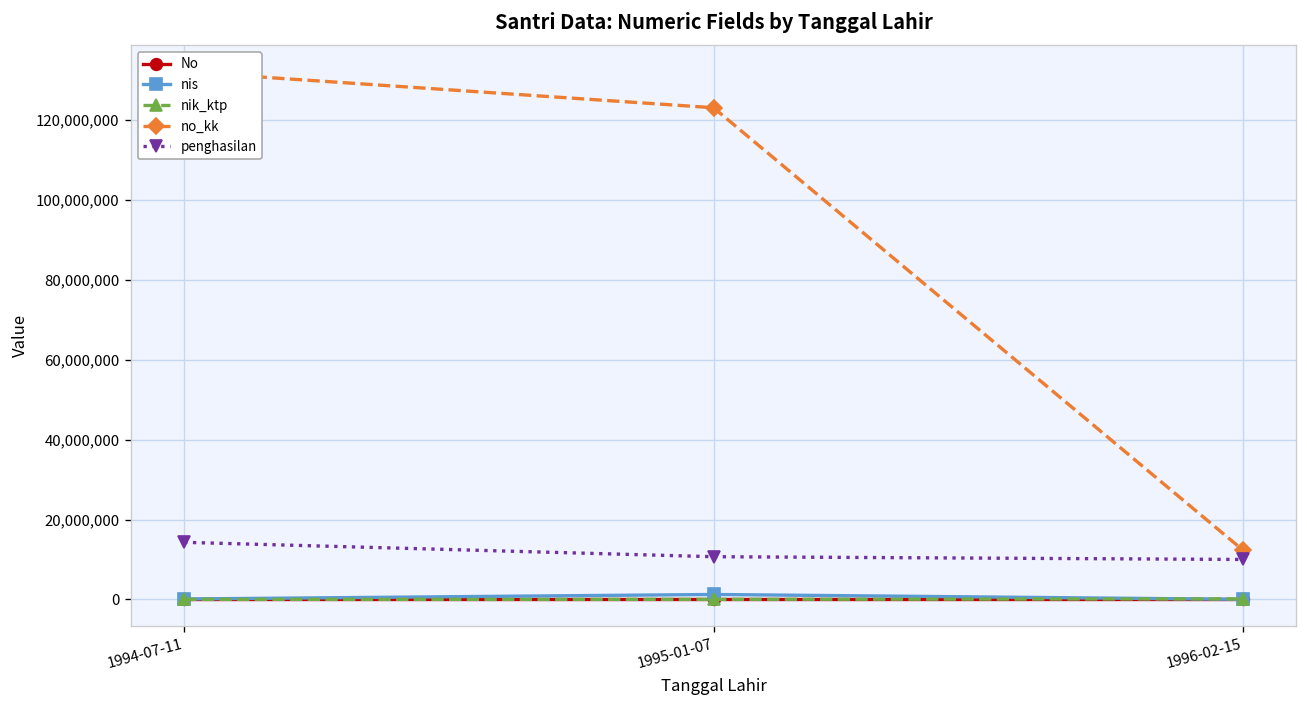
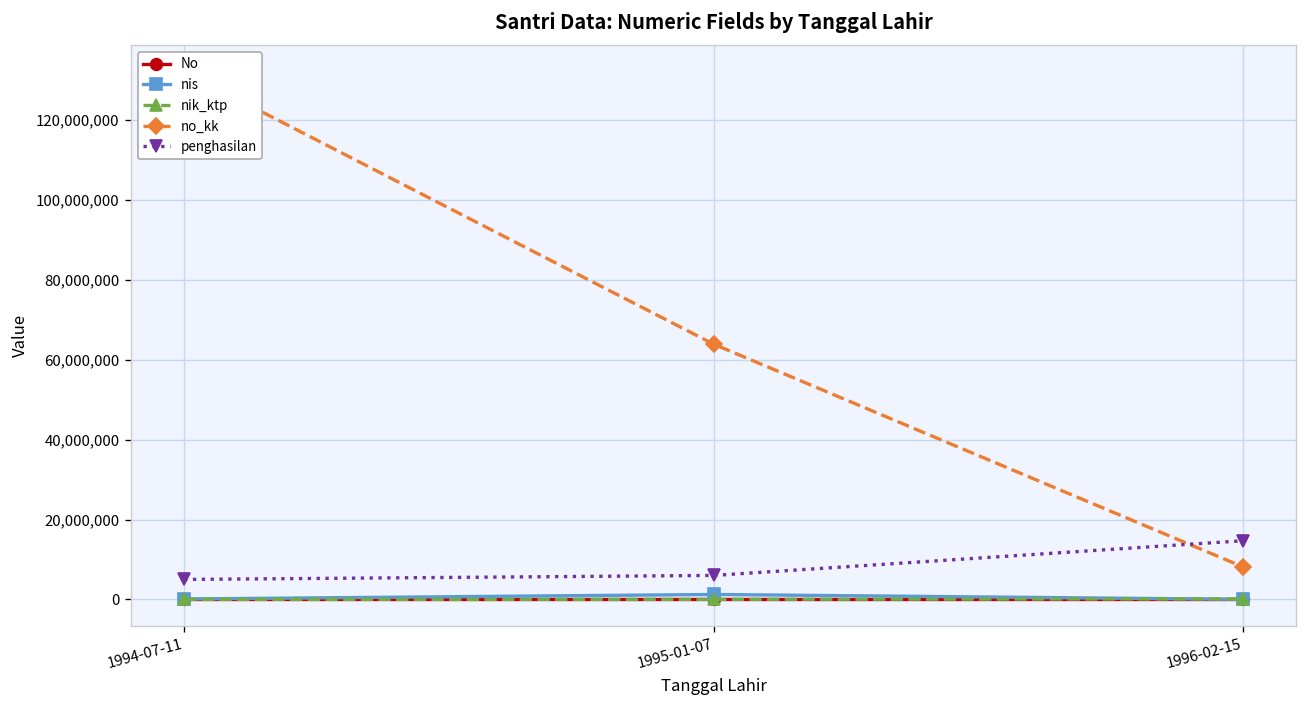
  {
    "nis": {
      "1995-01-07": "1,000,000"
    },
    "no_kk": {
-     "1995-01-07": "123,000,000",
-     "1996-02-15": "12,000,000"
+     "1995-01-07": "64,000,000",
+     "1996-02-15": "8,000,000"
    },
    "penghasilan": {
-     "1994-07-11": "14,000,000",
-     "1995-01-07": "11,000,000",
-     "1996-02-15": "10,000,000"
+     "1994-07-11": "5,000,000",
+     "1995-01-07": "6,000,000",
+     "1996-02-15": "15,000,000"
    }
  }
